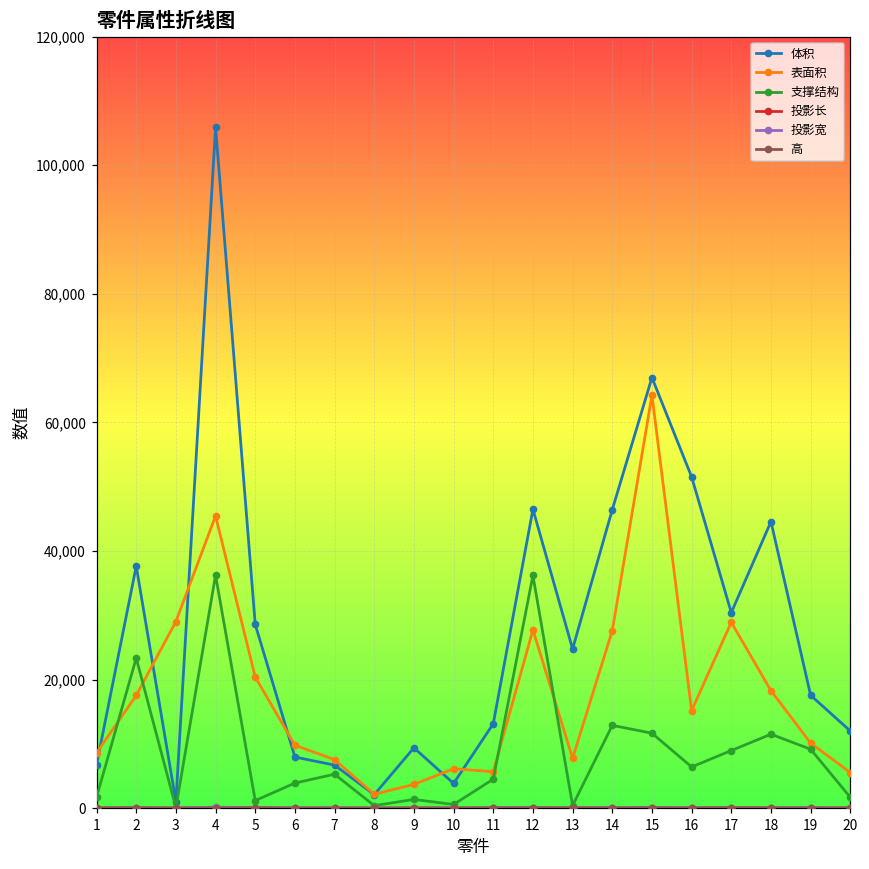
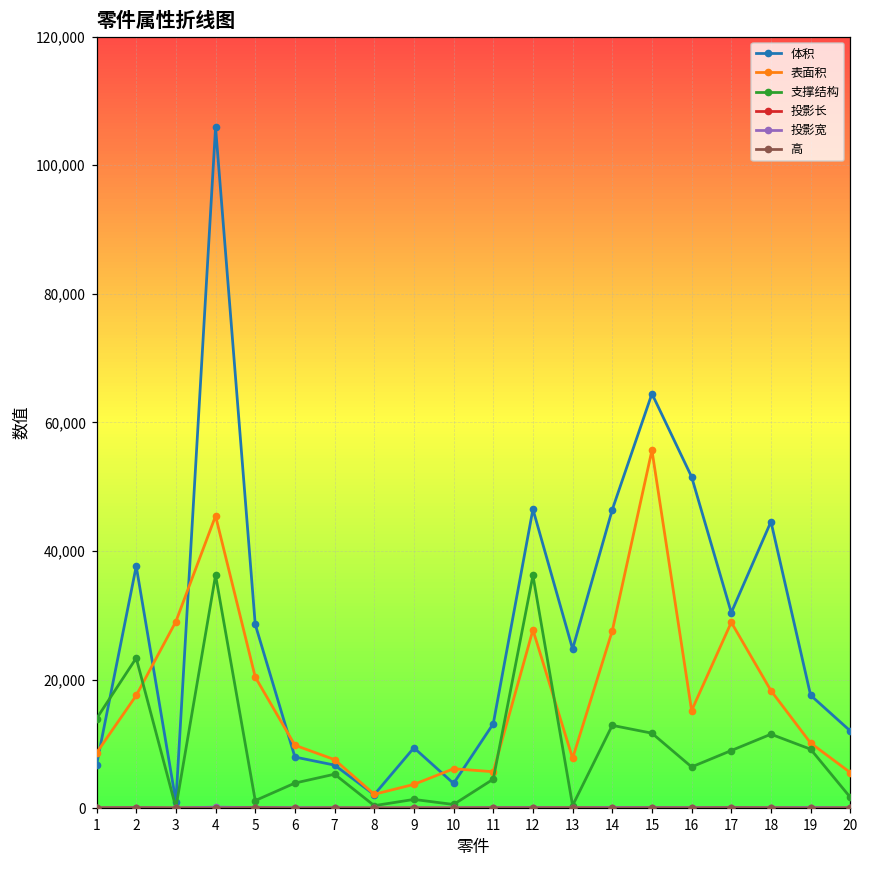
  {
    "体积": {
      "1": "7,000",
      "2": "38,000",
      "3": "1,000",
      "4": "106,000",
      "5": "29,000",
      "6": "8,000",
      "7": "7,000",
      "9": "9,000",
      "10": "4,000",
      "11": "13,000",
      "12": "47,000",
      "13": "25,000",
      "14": "46,000",
-     "15": "67,000",
+     "15": "64,000",
      "16": "52,000",
      "17": "30,000",
      "18": "45,000",
      "19": "18,000",
      "20": "12,000"
    },
    "表面积": {
      "1": "9,000",
      "2": "18,000",
      "3": "29,000",
      "4": "45,000",
      "5": "20,000",
      "6": "10,000",
      "7": "8,000",
      "9": "4,000",
      "10": "6,000",
      "11": "6,000",
      "12": "28,000",
      "13": "8,000",
      "14": "28,000",
-     "15": "64,000",
+     "15": "56,000",
      "16": "15,000",
      "17": "29,000",
      "18": "18,000",
      "19": "10,000",
      "20": "6,000"
    },
    "支撑结构": {
-     "1": "2,000",
+     "1": "14,000",
      "2": "23,000",
      "4": "36,000",
      "5": "1,000",
      "6": "4,000",
      "7": "5,000",
      "9": "1,000",
      "10": "1,000",
      "11": "5,000",
      "12": "36,000",
      "14": "13,000",
      "15": "12,000",
      "16": "6,000",
      "17": "9,000",
      "18": "12,000",
      "19": "9,000",
      "20": "2,000"
    }
  }
